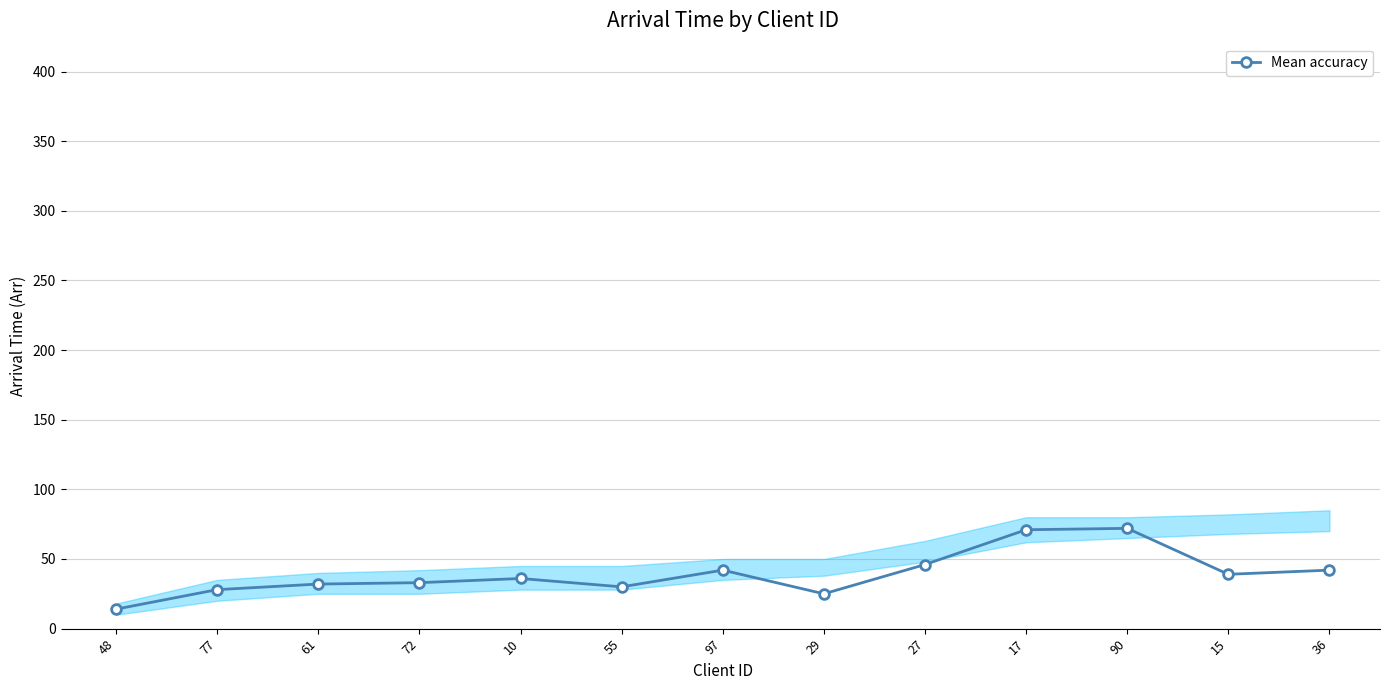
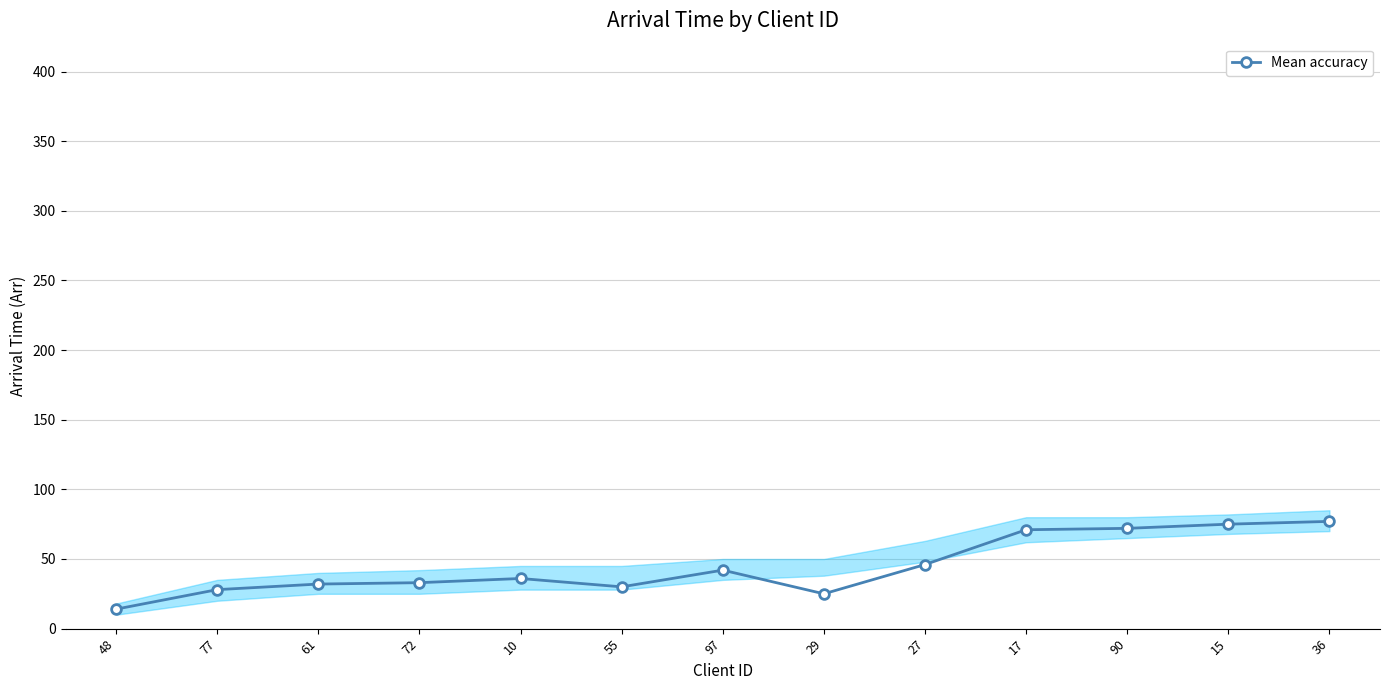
  {
    "Mean accuracy": {
      "48": 14,
      "77": 28,
      "61": 32,
      "72": 33,
      "10": 36,
      "55": 30,
      "97": 42,
      "29": 25,
      "27": 46,
      "17": 71,
      "90": 72,
-     "15": 39,
-     "36": 42
+     "15": 75,
+     "36": 77
    }
  }
